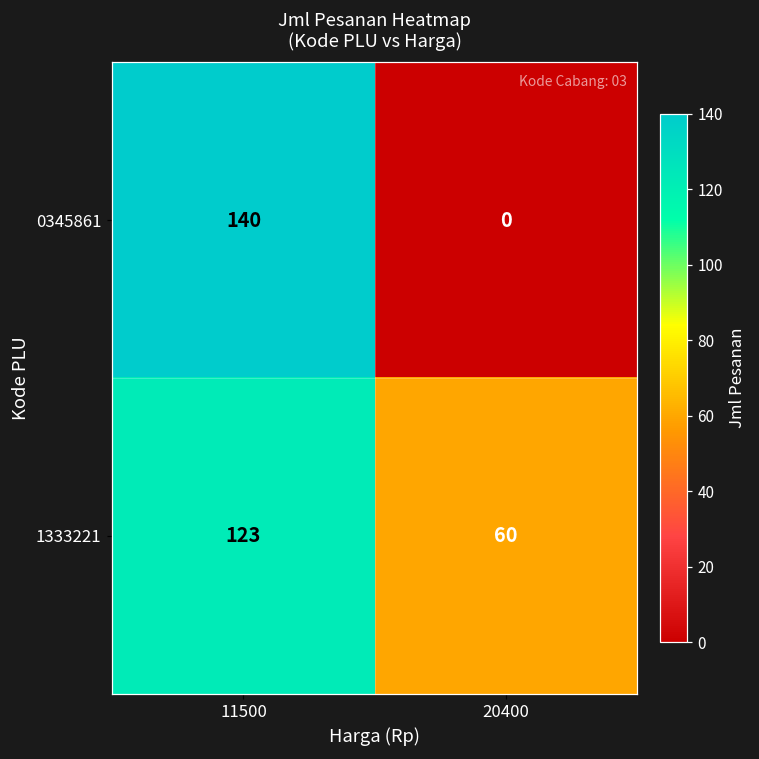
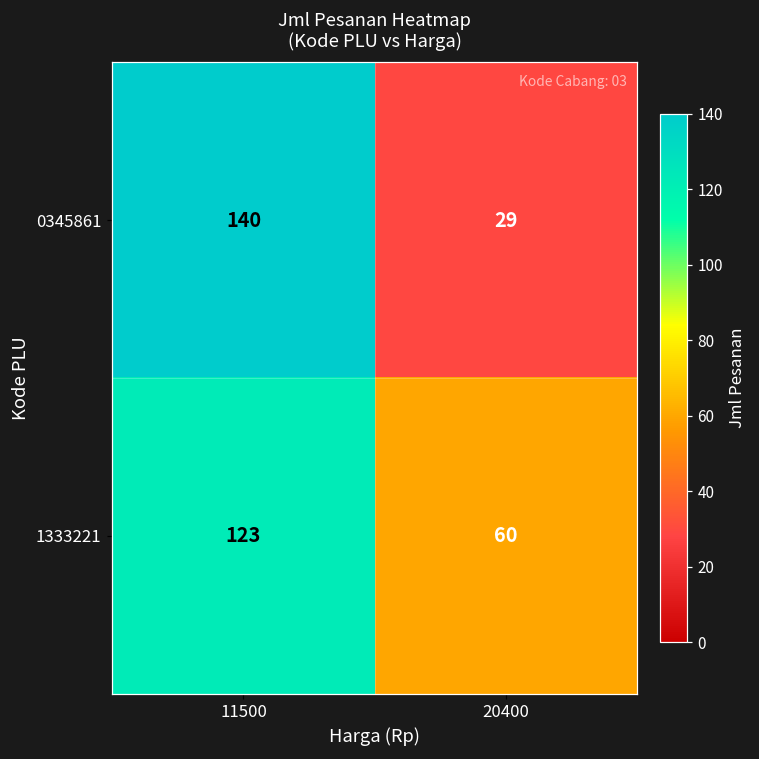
  {
    "0345861": {
      "11500": 140,
-     "20400": 0
+     "20400": 29
    },
    "1333221": {
      "11500": 123,
      "20400": 60
    }
  }
